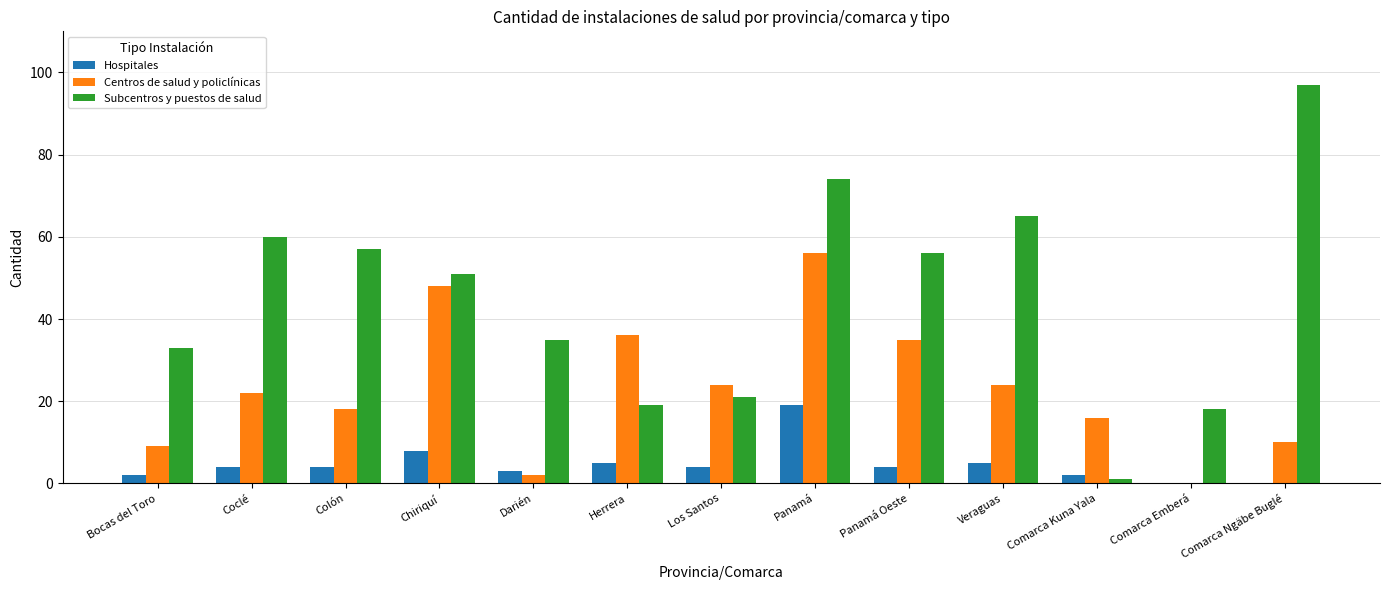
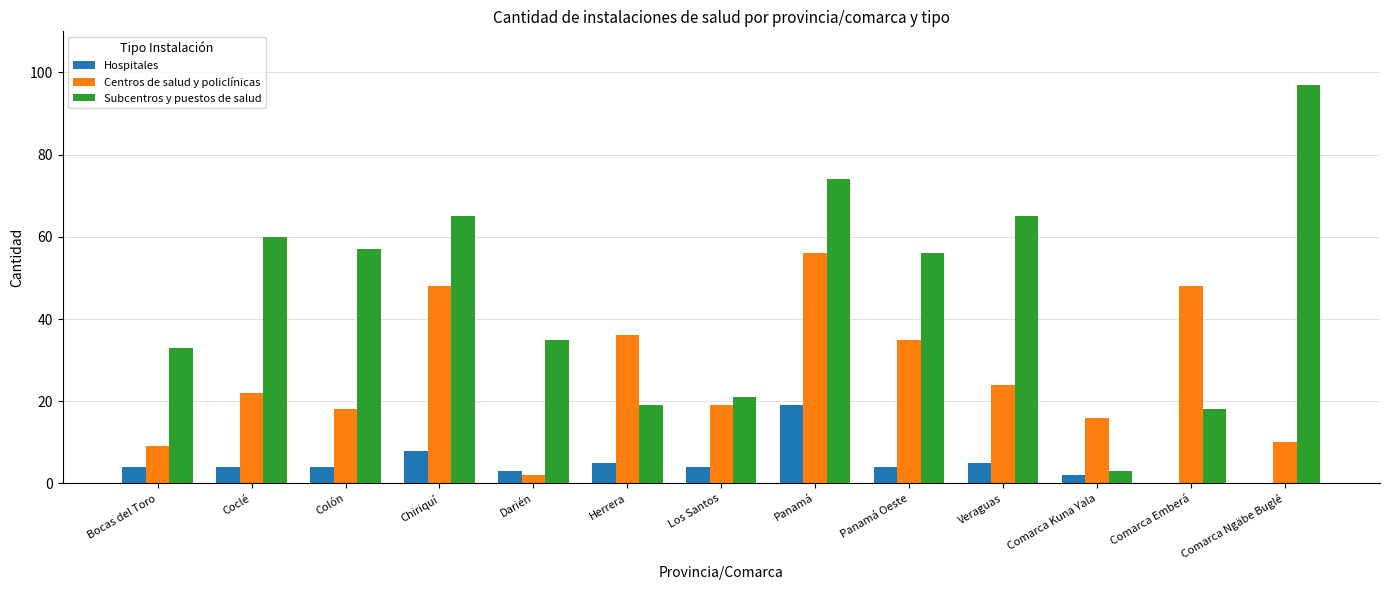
  {
    "Hospitales": {
-     "Bocas del Toro": 2,
+     "Bocas del Toro": 4,
      "Coclé": 4,
      "Colón": 4,
      "Chiriquí": 8,
      "Darién": 3,
      "Herrera": 5,
      "Los Santos": 4,
      "Panamá": 19,
      "Panamá Oeste": 4,
      "Veraguas": 5,
      "Comarca Kuna Yala": 2,
      "Comarca Emberá": 0,
      "Comarca Ngäbe Buglé": 0
    },
    "Centros de salud y policlínicas": {
      "Bocas del Toro": 9,
      "Coclé": 22,
      "Colón": 18,
      "Chiriquí": 48,
      "Darién": 2,
      "Herrera": 36,
-     "Los Santos": 24,
+     "Los Santos": 19,
      "Panamá": 56,
      "Panamá Oeste": 35,
      "Veraguas": 24,
      "Comarca Kuna Yala": 16,
-     "Comarca Emberá": 0,
+     "Comarca Emberá": 48,
      "Comarca Ngäbe Buglé": 10
    },
    "Subcentros y puestos de salud": {
      "Bocas del Toro": 33,
      "Coclé": 60,
      "Colón": 57,
-     "Chiriquí": 51,
+     "Chiriquí": 65,
      "Darién": 35,
      "Herrera": 19,
      "Los Santos": 21,
      "Panamá": 74,
      "Panamá Oeste": 56,
      "Veraguas": 65,
-     "Comarca Kuna Yala": 1,
+     "Comarca Kuna Yala": 3,
      "Comarca Emberá": 18,
      "Comarca Ngäbe Buglé": 97
    }
  }
